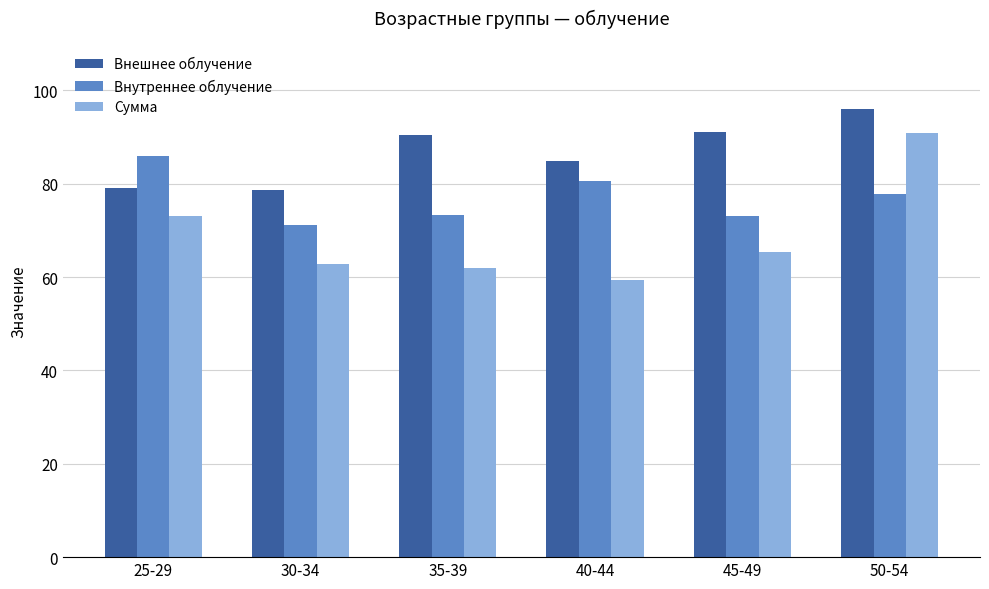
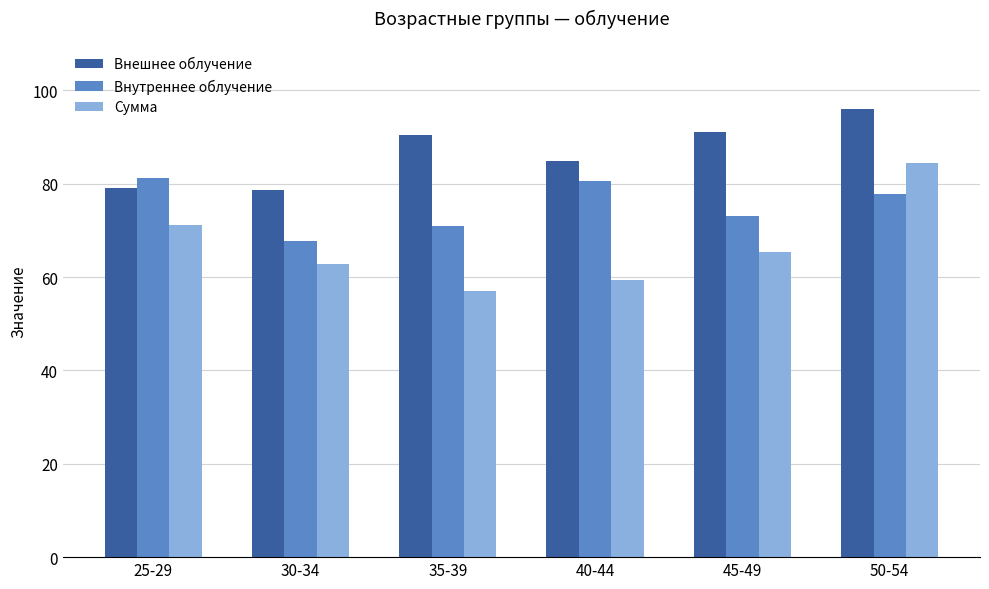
  {
    "Внешнее облучение": {
      "25-29": 79,
      "30-34": 79,
      "35-39": 90,
      "40-44": 85,
      "45-49": 91,
      "50-54": 96
    },
    "Внутреннее облучение": {
-     "25-29": 86,
-     "30-34": 71,
-     "35-39": 73,
+     "25-29": 81,
+     "30-34": 68,
+     "35-39": 71,
      "40-44": 81,
      "45-49": 73,
      "50-54": 78
    },
    "Сумма": {
-     "25-29": 73,
+     "25-29": 71,
      "30-34": 63,
-     "35-39": 62,
+     "35-39": 57,
      "40-44": 59,
      "45-49": 65,
-     "50-54": 91
+     "50-54": 84
    }
  }
